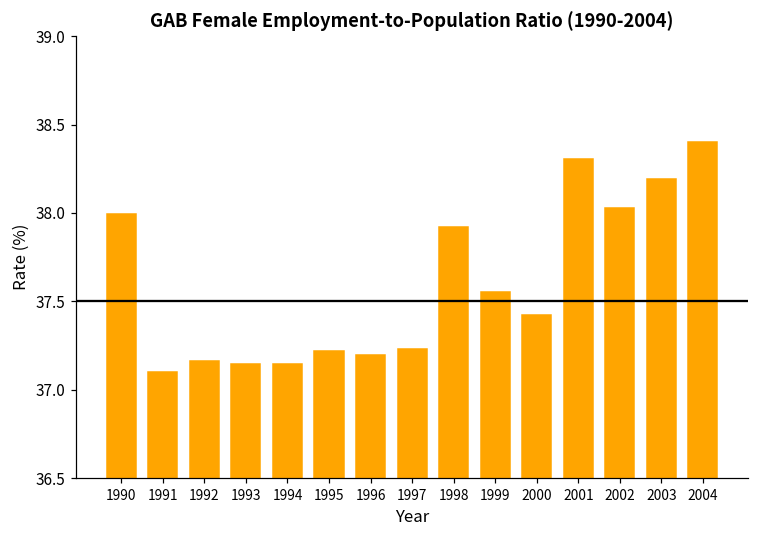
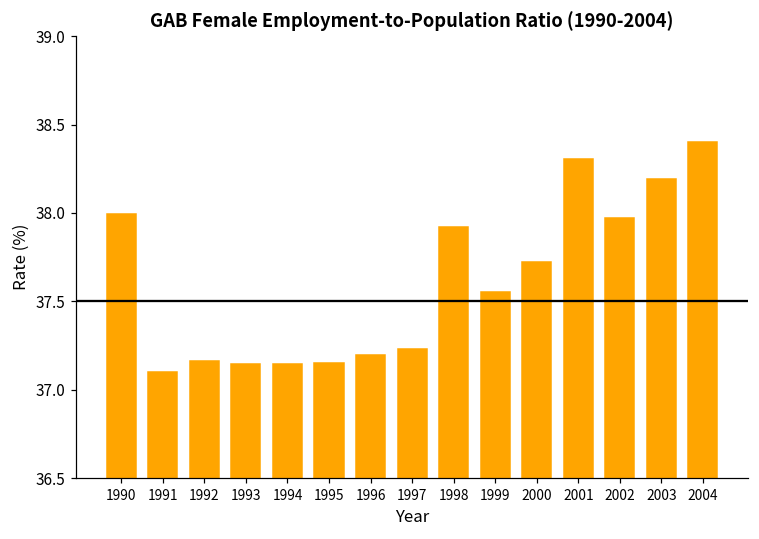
  {
    "1990": 37.99,
    "1991": 37.10,
    "1992": 37.16,
    "1993": 37.14,
    "1994": 37.14,
-   "1995": 37.22,
+   "1995": 37.15,
    "1996": 37.19,
    "1997": 37.23,
    "1998": 37.92,
    "1999": 37.56,
-   "2000": 37.42,
+   "2000": 37.72,
    "2001": 38.31,
-   "2002": 38.03,
+   "2002": 37.97,
    "2003": 38.19,
    "2004": 38.40
  }
